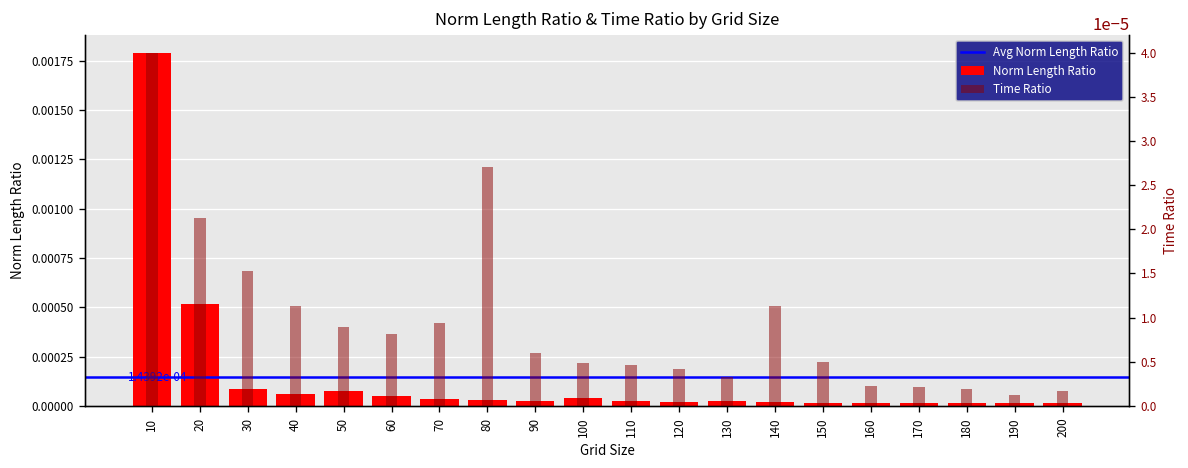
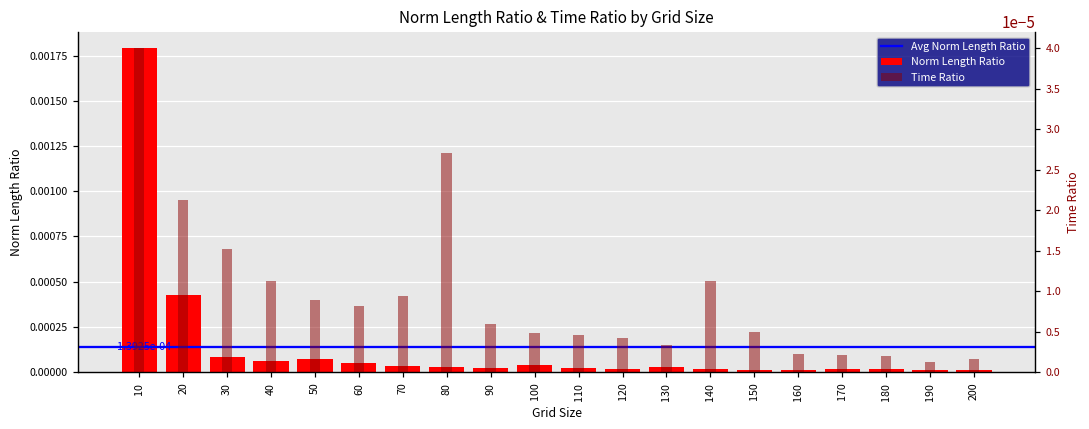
  {
    "Norm Length Ratio": {
      "10": "1.3925e-04",
-     "20": "1.4392e-04"
+     "20": "1.3925e-04"
    }
  }
